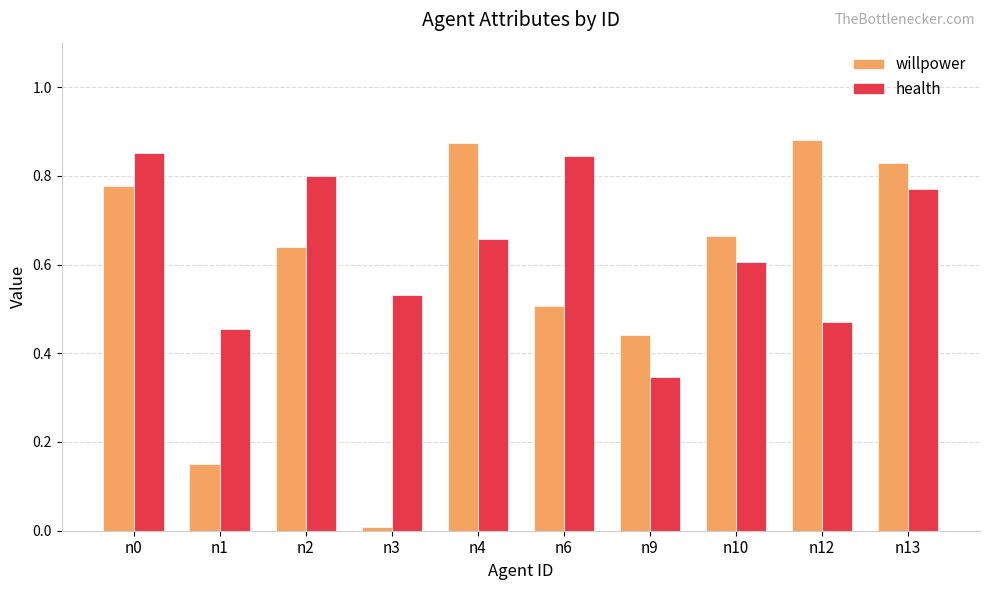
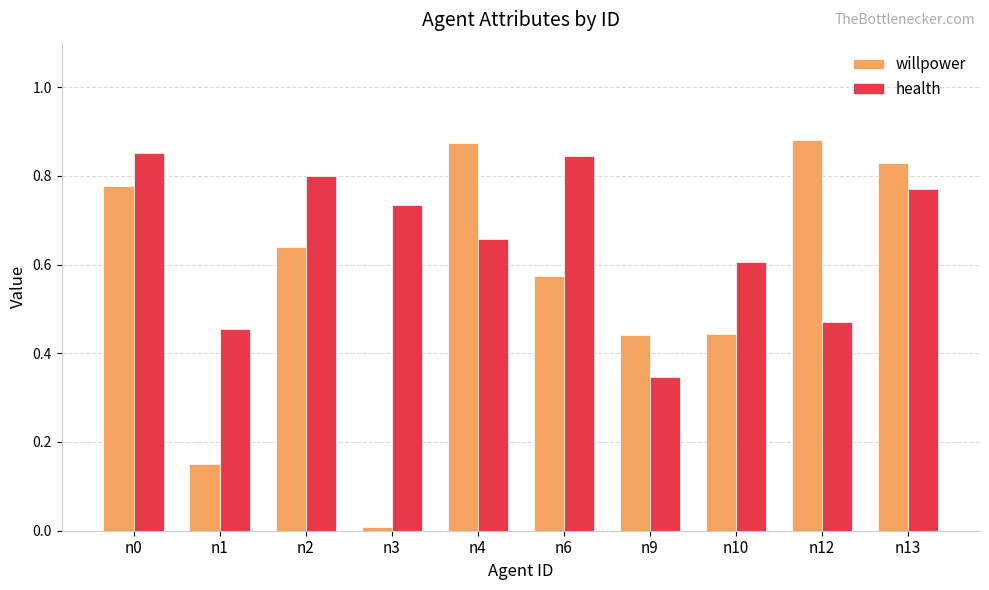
  {
    "willpower": {
      "n0": 0.78,
      "n1": 0.15,
      "n2": 0.64,
      "n3": 0.01,
      "n4": 0.87,
-     "n6": 0.51,
+     "n6": 0.57,
      "n9": 0.44,
-     "n10": 0.66,
+     "n10": 0.44,
      "n12": 0.88,
      "n13": 0.83
    },
    "health": {
      "n0": 0.85,
      "n1": 0.45,
      "n2": 0.80,
-     "n3": 0.53,
+     "n3": 0.73,
      "n4": 0.66,
      "n6": 0.84,
      "n9": 0.35,
      "n10": 0.61,
      "n12": 0.47,
      "n13": 0.77
    }
  }
